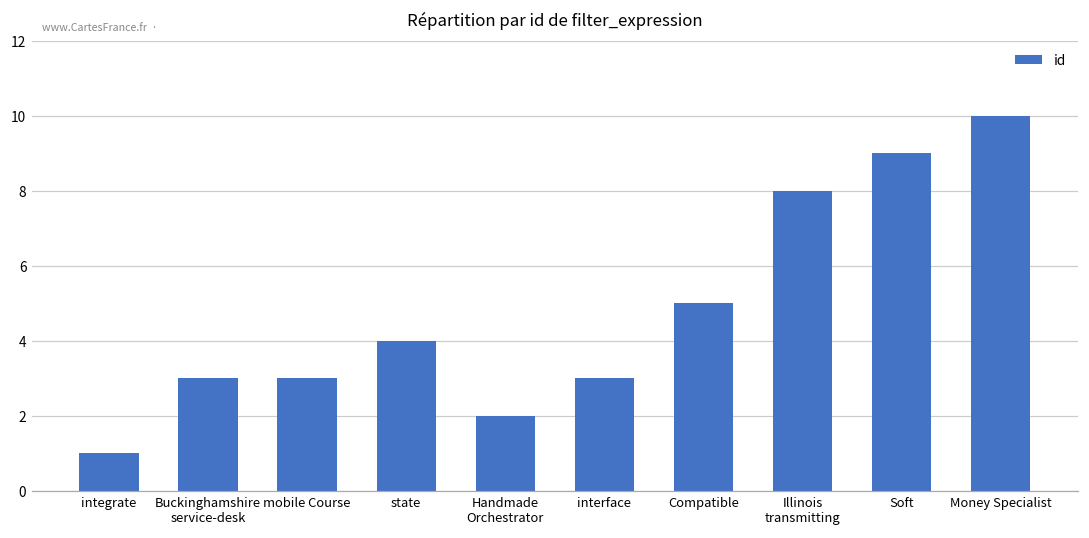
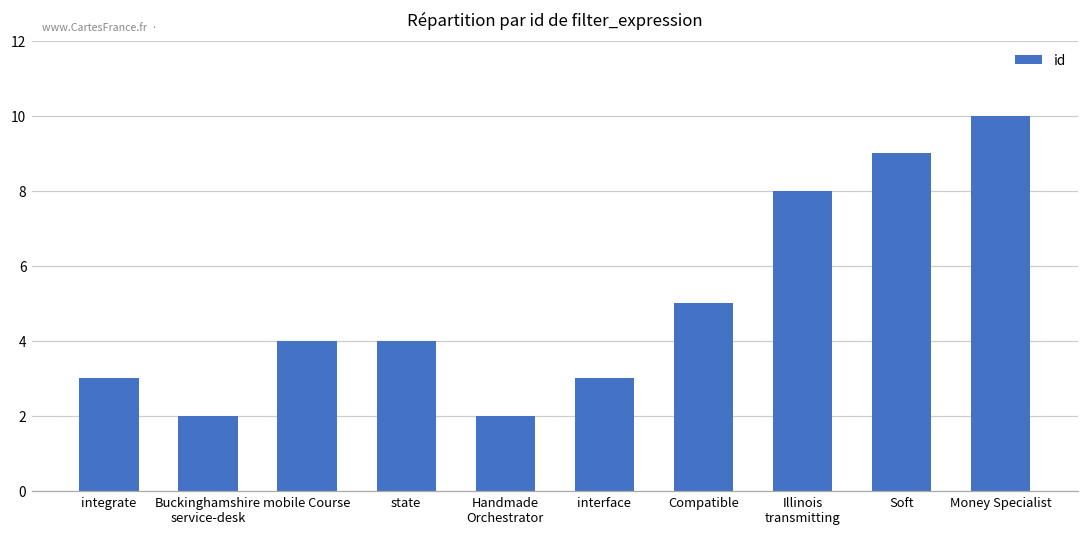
  {
-   "integrate": 1,
-   "Buckinghamshire service-desk": 3,
-   "mobile Course": 3,
+   "integrate": 3,
+   "Buckinghamshire service-desk": 2,
+   "mobile Course": 4,
    "state": 4,
    "Handmade Orchestrator": 2,
    "interface": 3,
    "Compatible": 5,
    "Illinois transmitting": 8,
    "Soft": 9,
    "Money Specialist": 10
  }
